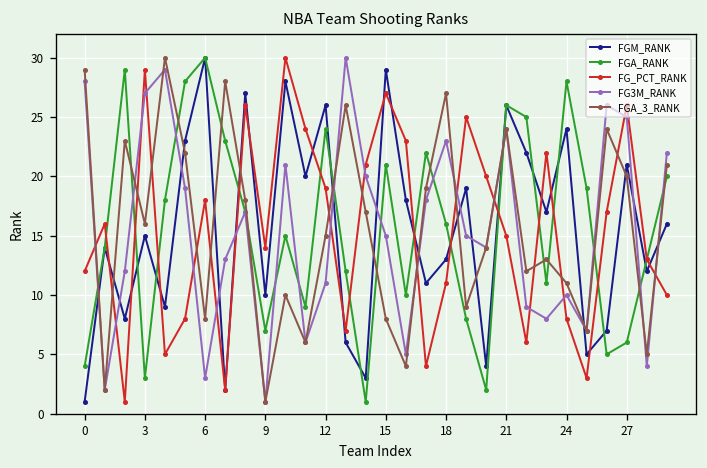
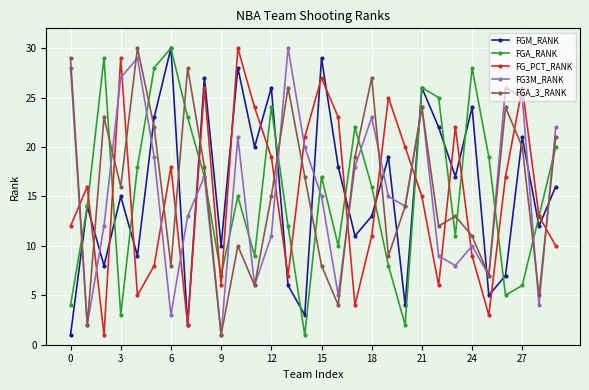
  {
    "FGM_RANK": {
      "0": 1,
      "3": 15,
      "9": 10,
      "12": 26,
      "15": 29,
      "18": 13,
      "24": 24,
      "27": 21
    },
    "FGA_RANK": {
      "0": 4,
      "3": 3,
      "9": 7,
      "12": 24,
-     "15": 21,
+     "15": 17,
      "18": 16,
      "24": 28,
      "27": 6
    },
    "FG_PCT_RANK": {
      "0": 12,
      "3": 29,
      "6": 18,
-     "9": 14,
+     "9": 6,
      "12": 19,
      "15": 27,
      "18": 11,
      "21": 15,
-     "24": 8
+     "24": 9
    },
    "FG3M_RANK": {
      "0": 28,
      "3": 27,
      "6": 3,
      "12": 11,
      "15": 15,
      "18": 23,
      "24": 10
    },
    "FGA_3_RANK": {
      "0": 29,
      "3": 16,
      "6": 8,
      "12": 15,
      "15": 8,
      "18": 27,
      "24": 11,
      "27": 20
    }
  }
